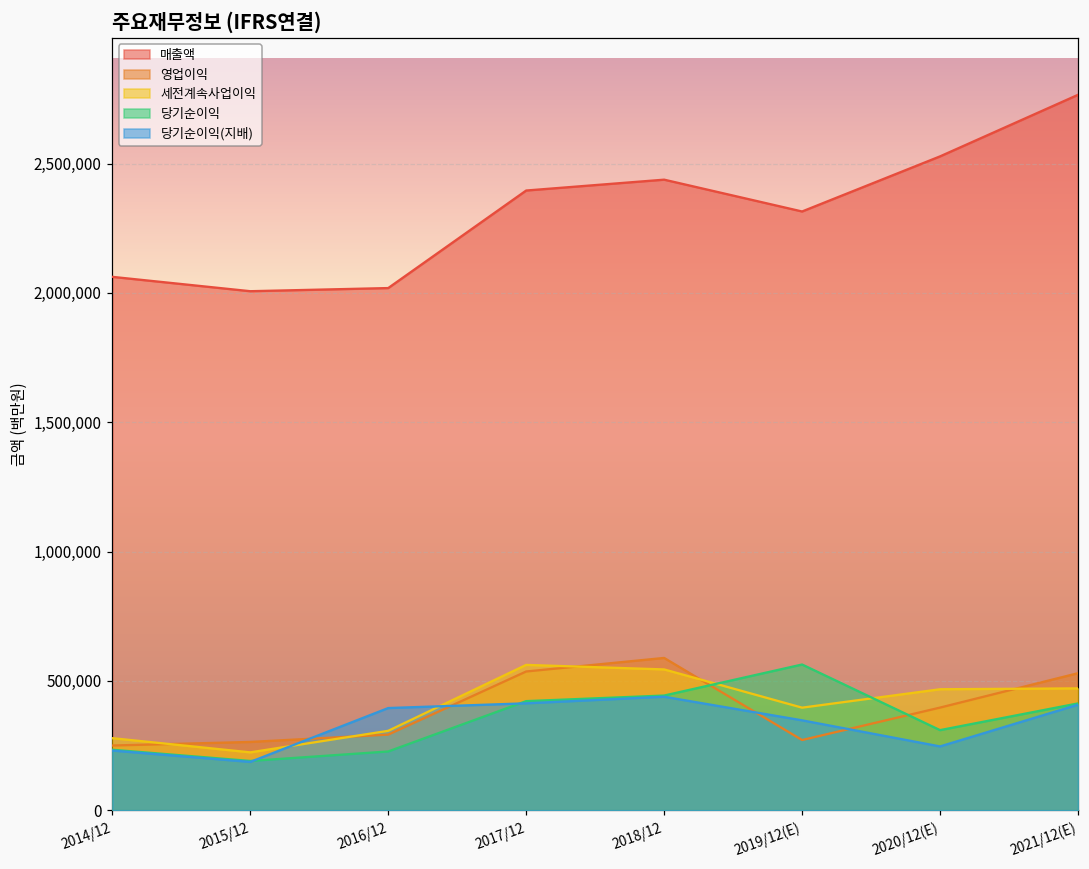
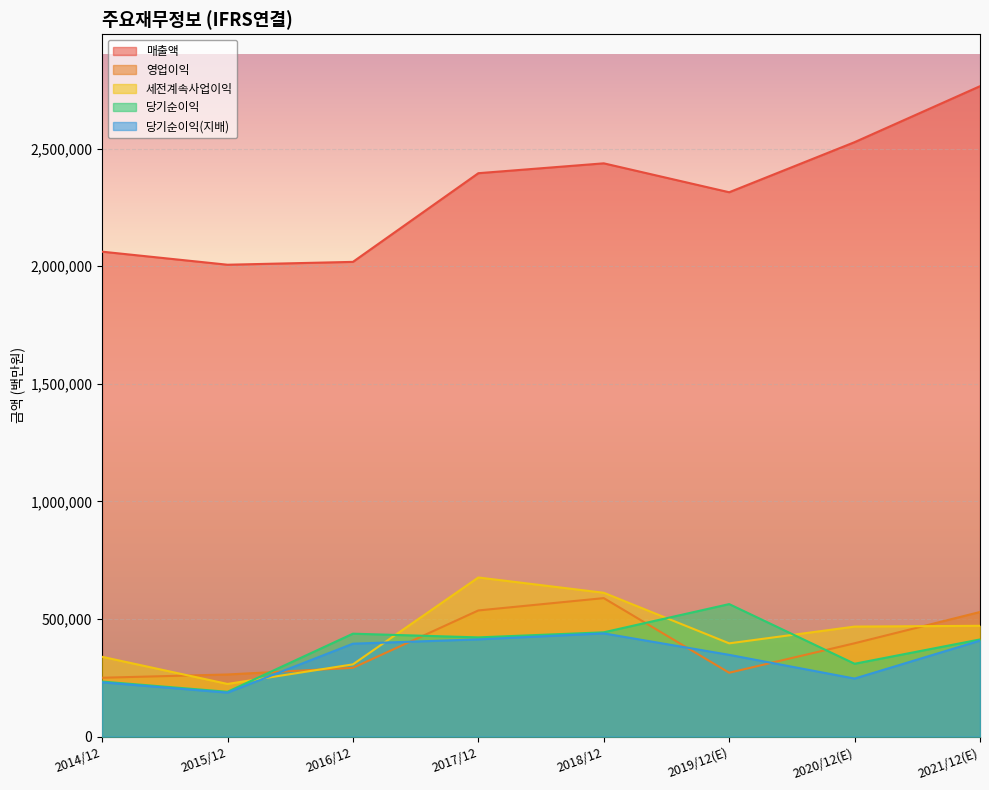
  {
    "세전계속사업이익": {
-     "2014/12": "280,000",
+     "2014/12": "340,000",
      "2015/12": "220,000",
      "2016/12": "310,000",
-     "2017/12": "560,000",
-     "2018/12": "540,000",
+     "2017/12": "680,000",
+     "2018/12": "610,000",
      "2019/12(E)": "400,000",
      "2020/12(E)": "470,000",
      "2021/12(E)": "470,000"
    },
    "당기순이익": {
-     "2016/12": "230,000",
+     "2016/12": "440,000",
      "2019/12(E)": "560,000",
      "2020/12(E)": "310,000"
    },
    "당기순이익(지배)": {
      "2016/12": "400,000",
      "2019/12(E)": "350,000",
      "2020/12(E)": "250,000"
    }
  }
